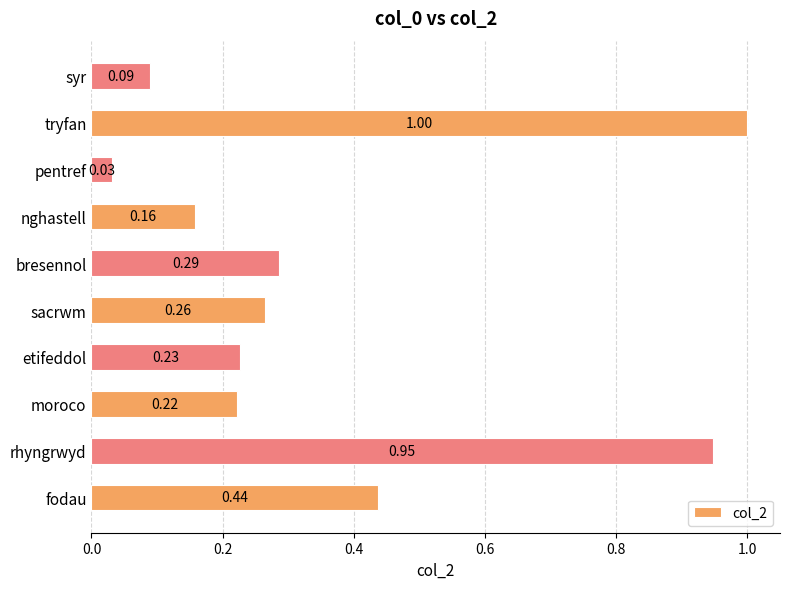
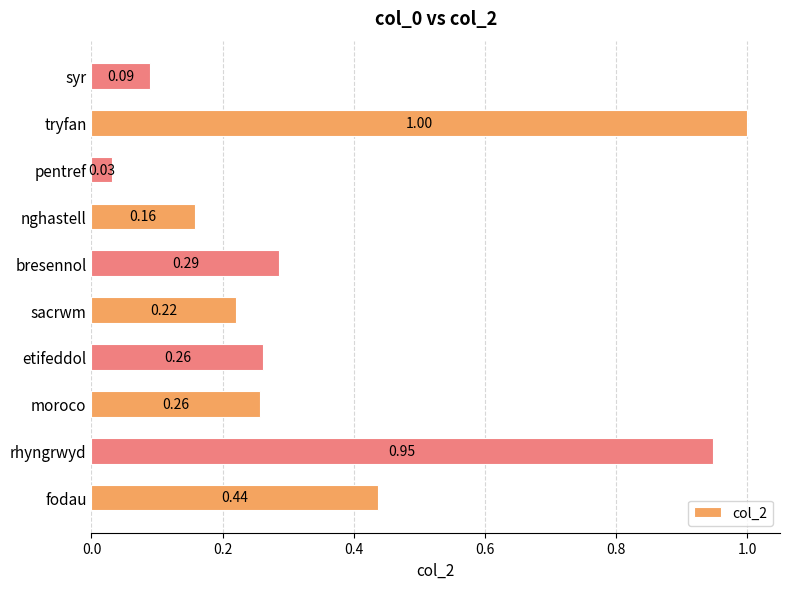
  {
    "syr": 0.09,
    "tryfan": 1.00,
    "pentref": 0.03,
    "nghastell": 0.16,
    "bresennol": 0.29,
-   "sacrwm": 0.26,
-   "etifeddol": 0.23,
-   "moroco": 0.22,
+   "sacrwm": 0.22,
+   "etifeddol": 0.26,
+   "moroco": 0.26,
    "rhyngrwyd": 0.95,
    "fodau": 0.44
  }
